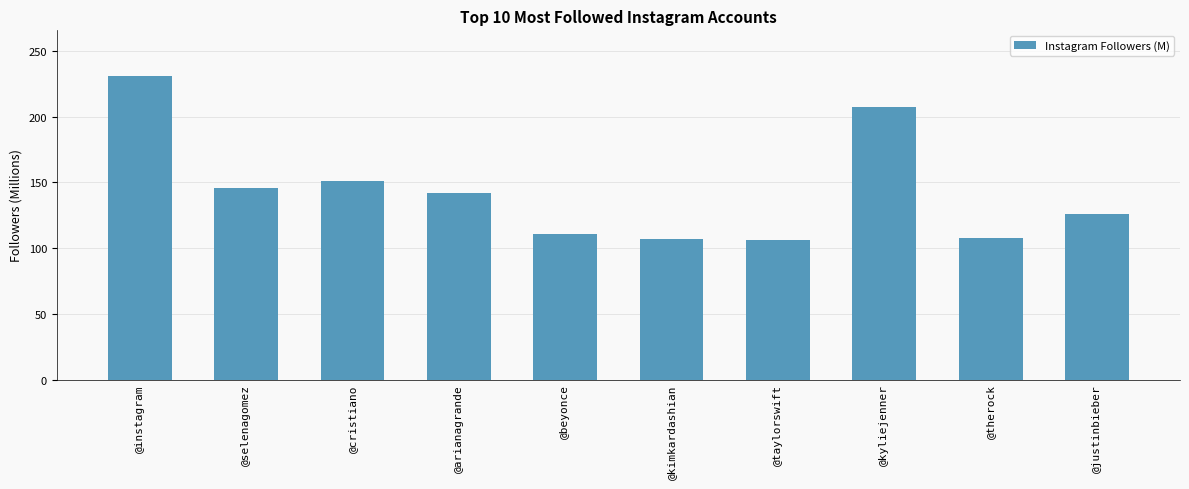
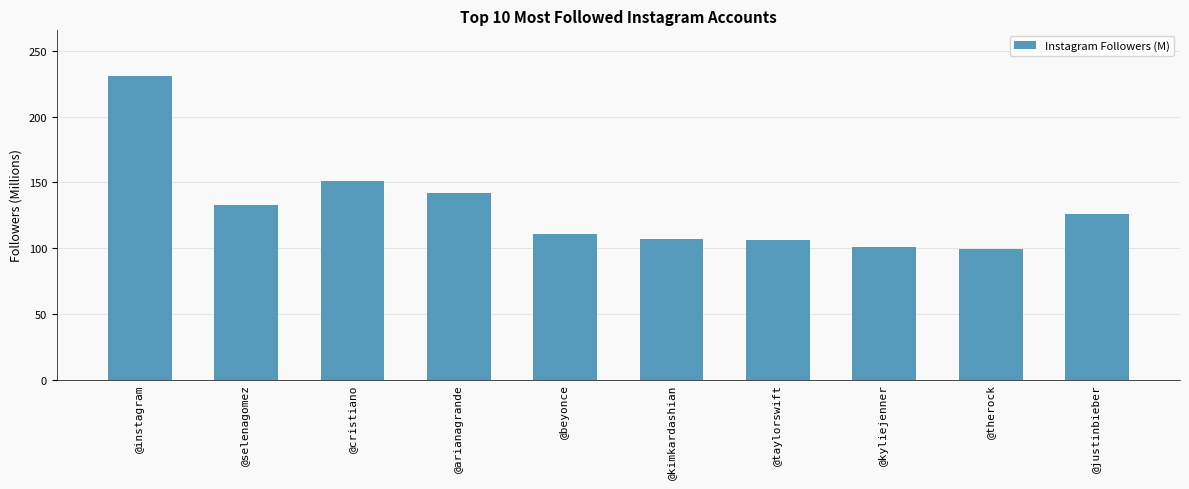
  {
    "@instagram": 231,
-   "@selenagomez": 146,
+   "@selenagomez": 133,
    "@cristiano": 151,
    "@arianagrande": 142,
    "@beyonce": 111,
    "@kimkardashian": 107,
    "@taylorswift": 106,
-   "@kyliejenner": 207,
-   "@therock": 108,
+   "@kyliejenner": 101,
+   "@therock": 99,
    "@justinbieber": 126
  }
